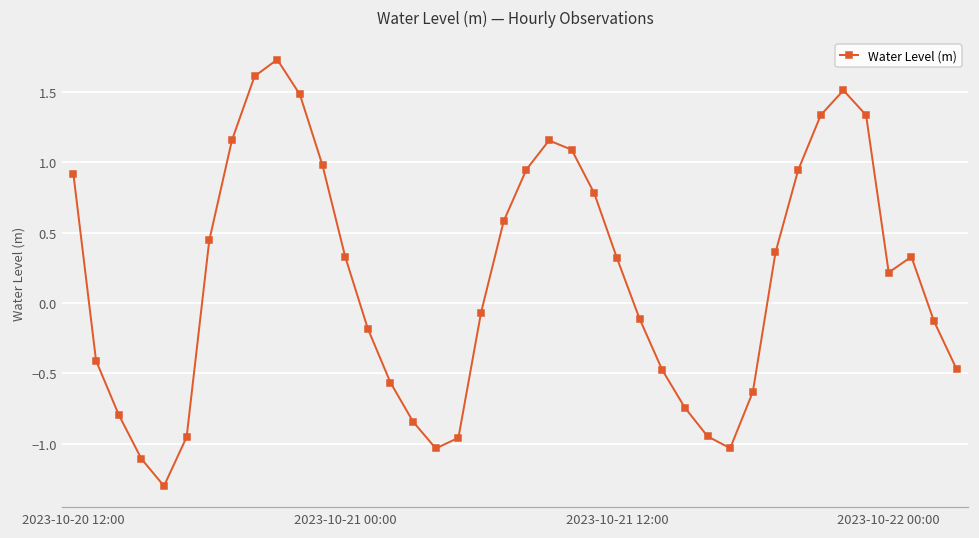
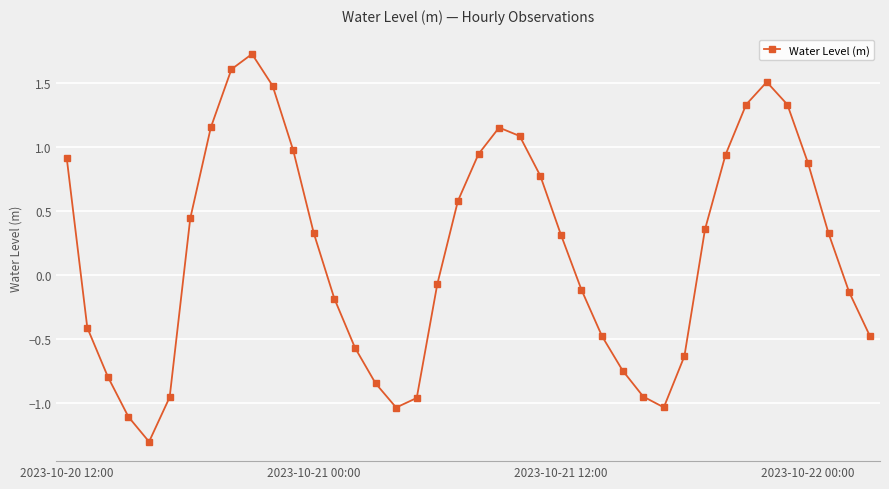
  {
    "2023-10-20 12:00": 0.92,
    "2023-10-21 00:00": 0.33,
    "2023-10-21 12:00": 0.32,
-   "2023-10-22 00:00": 0.22
+   "2023-10-22 00:00": 0.88
  }
